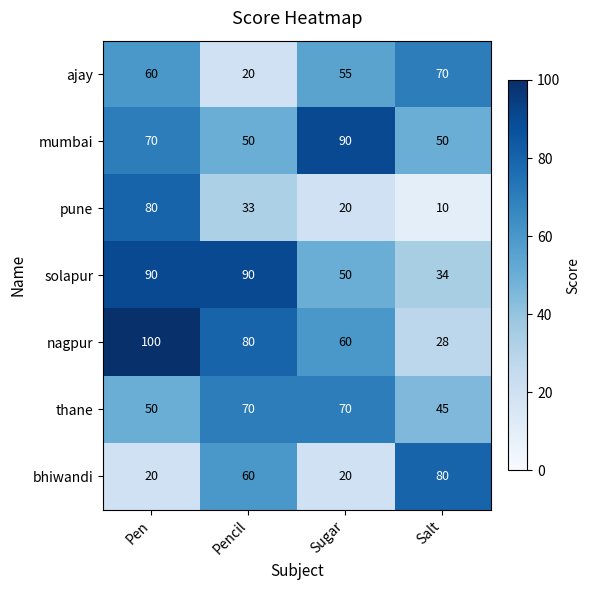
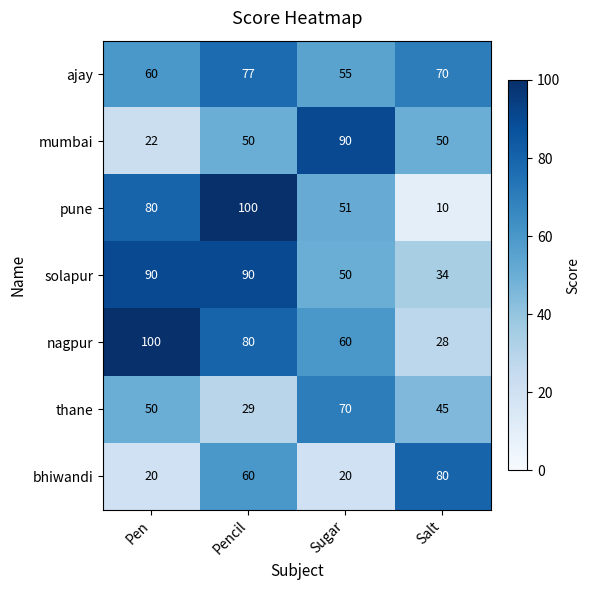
  {
    "ajay": {
      "Pen": 60,
-     "Pencil": 20,
+     "Pencil": 77,
      "Sugar": 55,
      "Salt": 70
    },
    "mumbai": {
-     "Pen": 70,
+     "Pen": 22,
      "Pencil": 50,
      "Sugar": 90,
      "Salt": 50
    },
    "pune": {
      "Pen": 80,
-     "Pencil": 33,
-     "Sugar": 20,
+     "Pencil": 100,
+     "Sugar": 51,
      "Salt": 10
    },
    "solapur": {
      "Pen": 90,
      "Pencil": 90,
      "Sugar": 50,
      "Salt": 34
    },
    "nagpur": {
      "Pen": 100,
      "Pencil": 80,
      "Sugar": 60,
      "Salt": 28
    },
    "thane": {
      "Pen": 50,
-     "Pencil": 70,
+     "Pencil": 29,
      "Sugar": 70,
      "Salt": 45
    },
    "bhiwandi": {
      "Pen": 20,
      "Pencil": 60,
      "Sugar": 20,
      "Salt": 80
    }
  }
